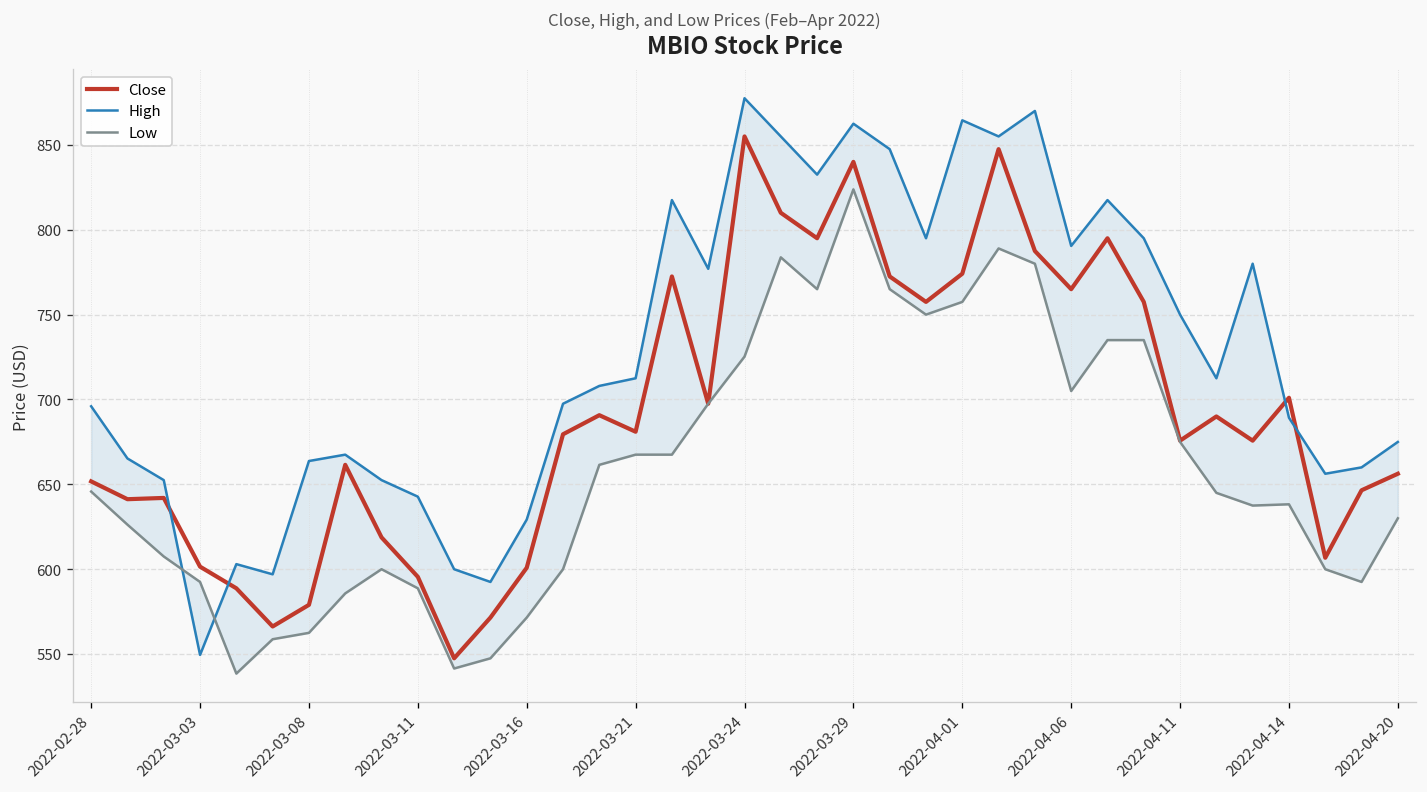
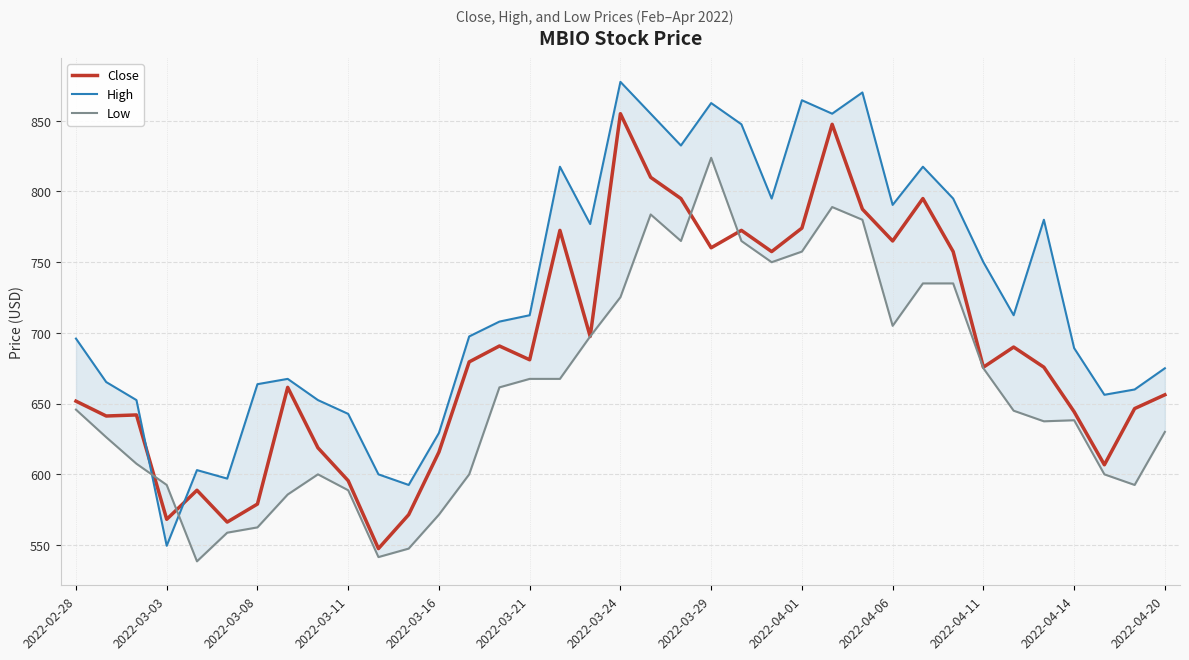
  {
    "Close": {
      "2022-02-28": 652,
-     "2022-03-03": 602,
+     "2022-03-03": 568,
      "2022-03-08": 579,
      "2022-03-11": 596,
-     "2022-03-16": 601,
+     "2022-03-16": 616,
      "2022-03-21": 681,
      "2022-03-24": 855,
-     "2022-03-29": 840,
+     "2022-03-29": 760,
      "2022-04-01": 774,
      "2022-04-06": 765,
-     "2022-04-14": 701,
+     "2022-04-14": 644,
      "2022-04-20": 656
    },
    "Low": {
      "2022-02-28": 646,
      "2022-03-08": 563,
      "2022-03-11": 589,
      "2022-03-16": 572,
      "2022-03-21": 668,
      "2022-03-24": 725,
      "2022-03-29": 824,
      "2022-04-01": 758,
      "2022-04-06": 705,
      "2022-04-14": 638,
      "2022-04-20": 630
    }
  }
